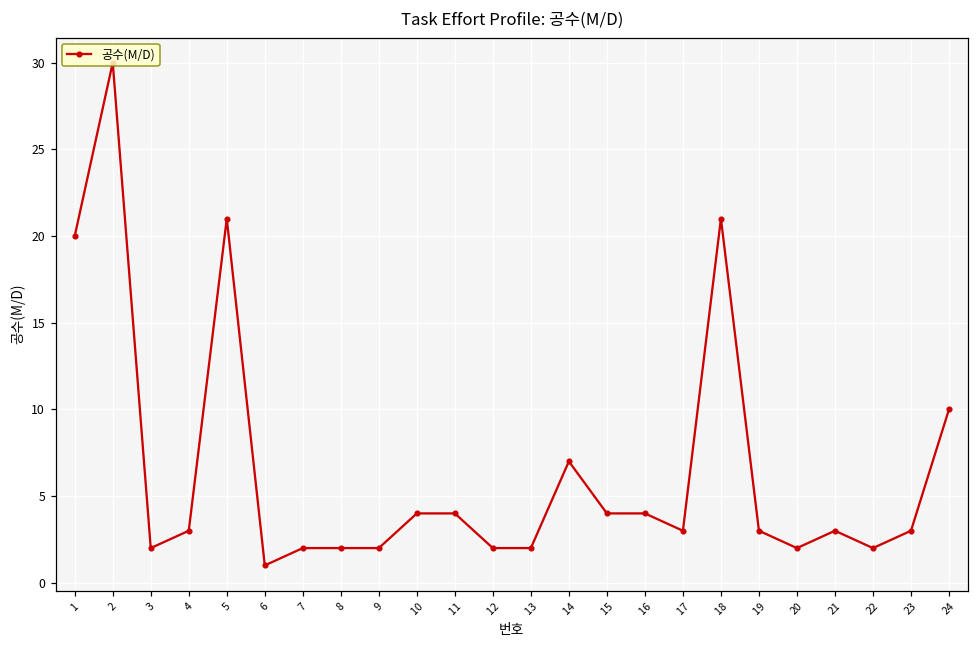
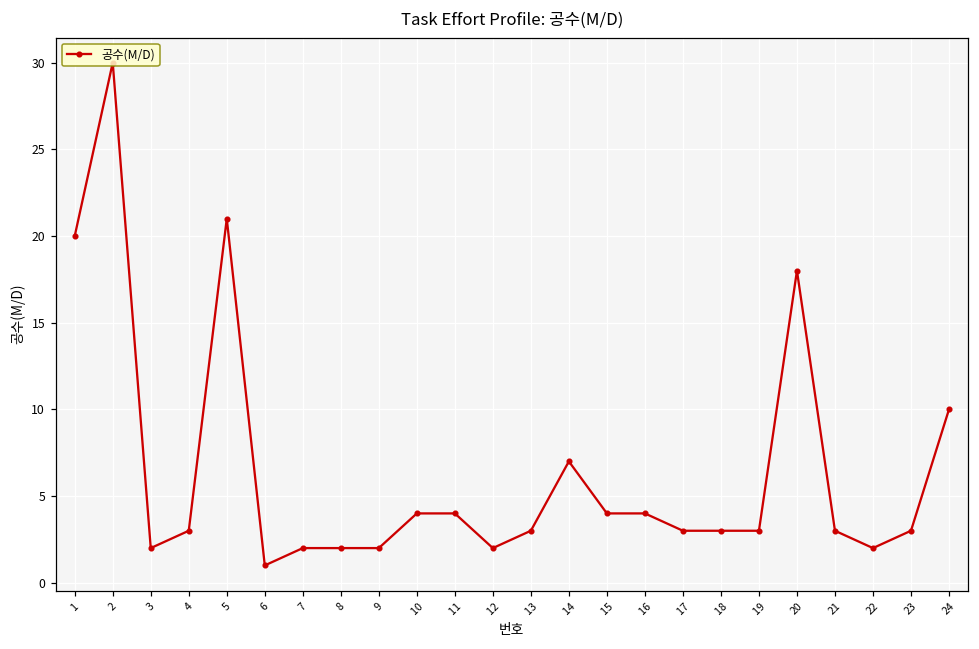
  {
    "1": 20,
    "3": 2,
    "4": 3,
    "5": 21,
    "6": 1,
    "7": 2,
    "8": 2,
    "9": 2,
    "10": 4,
    "11": 4,
    "12": 2,
-   "13": 2,
+   "13": 3,
    "14": 7,
    "15": 4,
    "16": 4,
    "17": 3,
-   "18": 21,
+   "18": 3,
    "19": 3,
-   "20": 2,
+   "20": 18,
    "21": 3,
    "22": 2,
    "23": 3,
    "24": 10
  }
